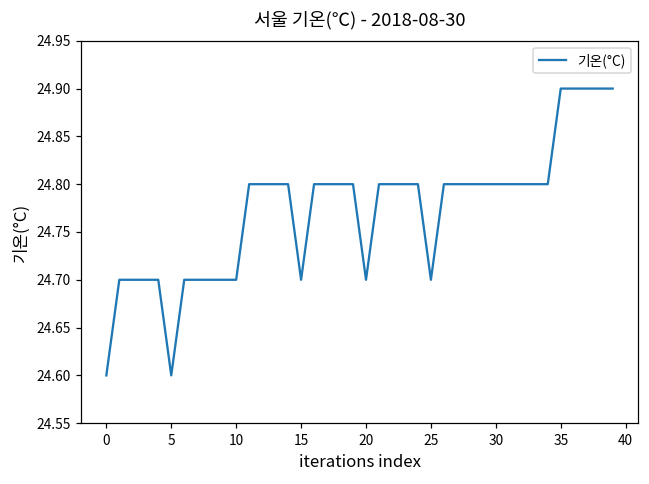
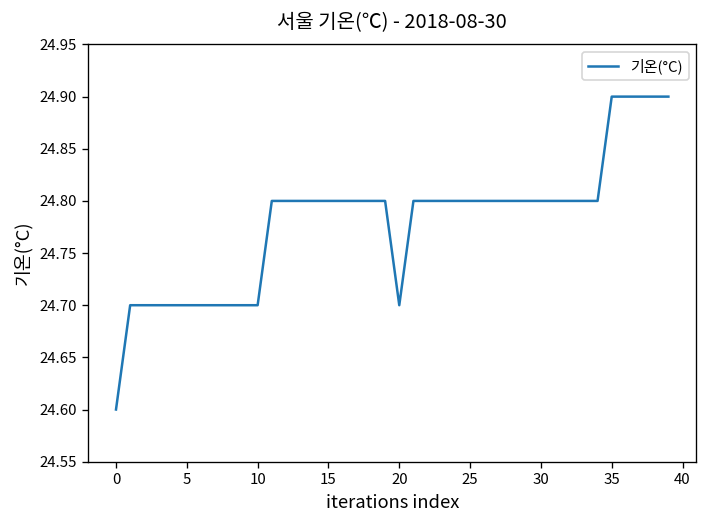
  {
    "0": 24.6,
-   "5": 24.6,
+   "5": 24.7,
    "10": 24.7,
-   "15": 24.7,
+   "15": 24.8,
    "20": 24.7,
-   "25": 24.7,
+   "25": 24.8,
    "30": 24.8,
    "35": 24.9
  }
